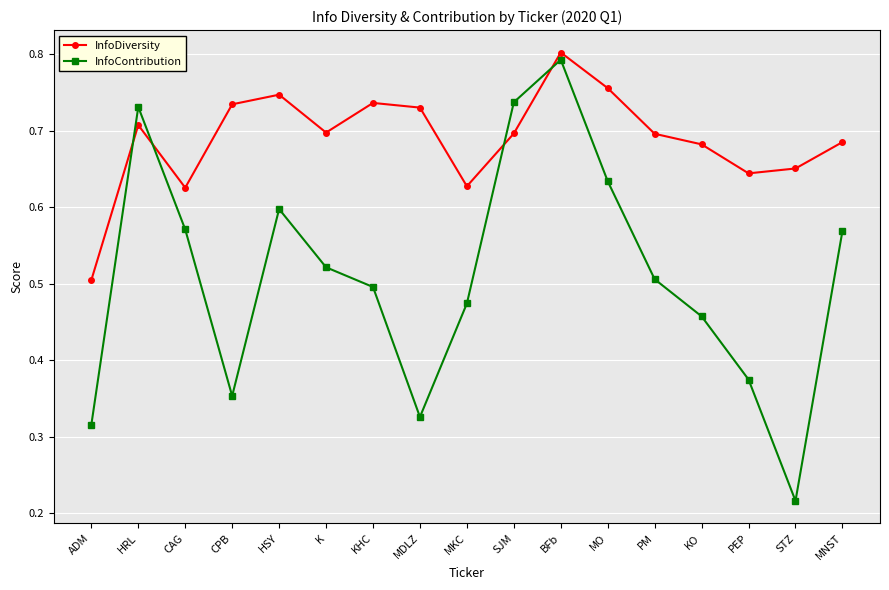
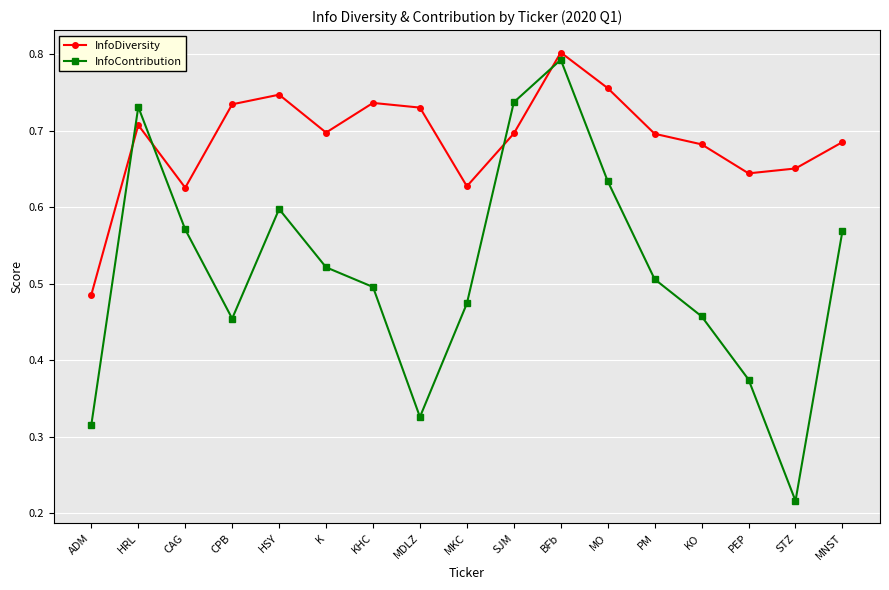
  {
    "InfoDiversity": {
-     "ADM": 0.50,
+     "ADM": 0.49,
      "HRL": 0.71,
      "CAG": 0.63,
      "CPB": 0.73,
      "HSY": 0.75,
      "K": 0.70,
      "KHC": 0.74,
      "MDLZ": 0.73,
      "MKC": 0.63,
      "SJM": 0.70,
      "BFb": 0.80,
      "MO": 0.76,
      "PM": 0.70,
      "KO": 0.68,
      "PEP": 0.64,
      "STZ": 0.65,
      "MNST": 0.69
    },
    "InfoContribution": {
      "ADM": 0.32,
      "HRL": 0.73,
      "CAG": 0.57,
-     "CPB": 0.35,
+     "CPB": 0.45,
      "HSY": 0.60,
      "K": 0.52,
      "KHC": 0.50,
      "MDLZ": 0.33,
      "MKC": 0.47,
      "SJM": 0.74,
      "BFb": 0.79,
      "MO": 0.63,
      "PM": 0.51,
      "KO": 0.46,
      "PEP": 0.37,
      "STZ": 0.22,
      "MNST": 0.57
    }
  }
